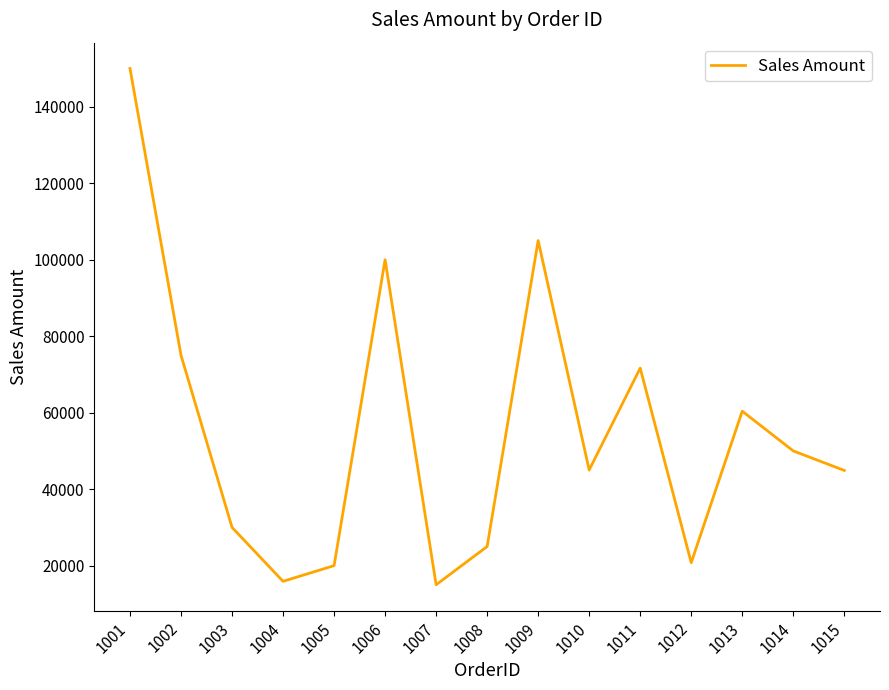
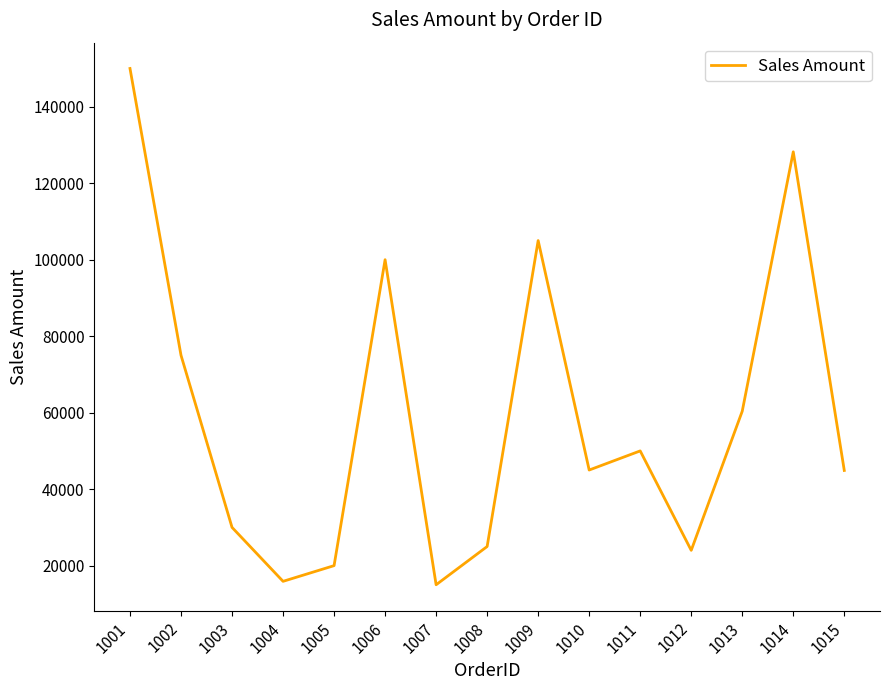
  {
    "1001": 150000,
    "1002": 75000,
    "1003": 30000,
    "1004": 16000,
    "1005": 20000,
    "1006": 100000,
    "1007": 15000,
    "1008": 25000,
    "1009": 105000,
    "1010": 45000,
-   "1011": 72000,
-   "1012": 21000,
+   "1011": 50000,
+   "1012": 24000,
    "1013": 60000,
-   "1014": 50000,
+   "1014": 128000,
    "1015": 45000
  }
